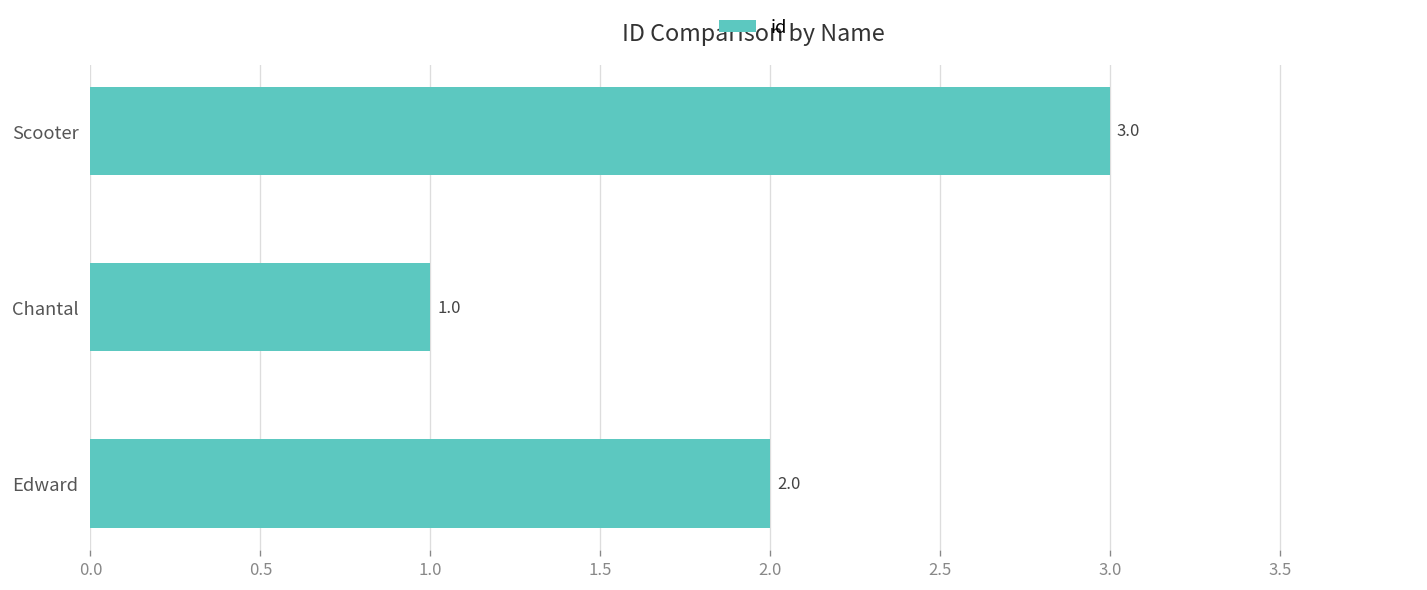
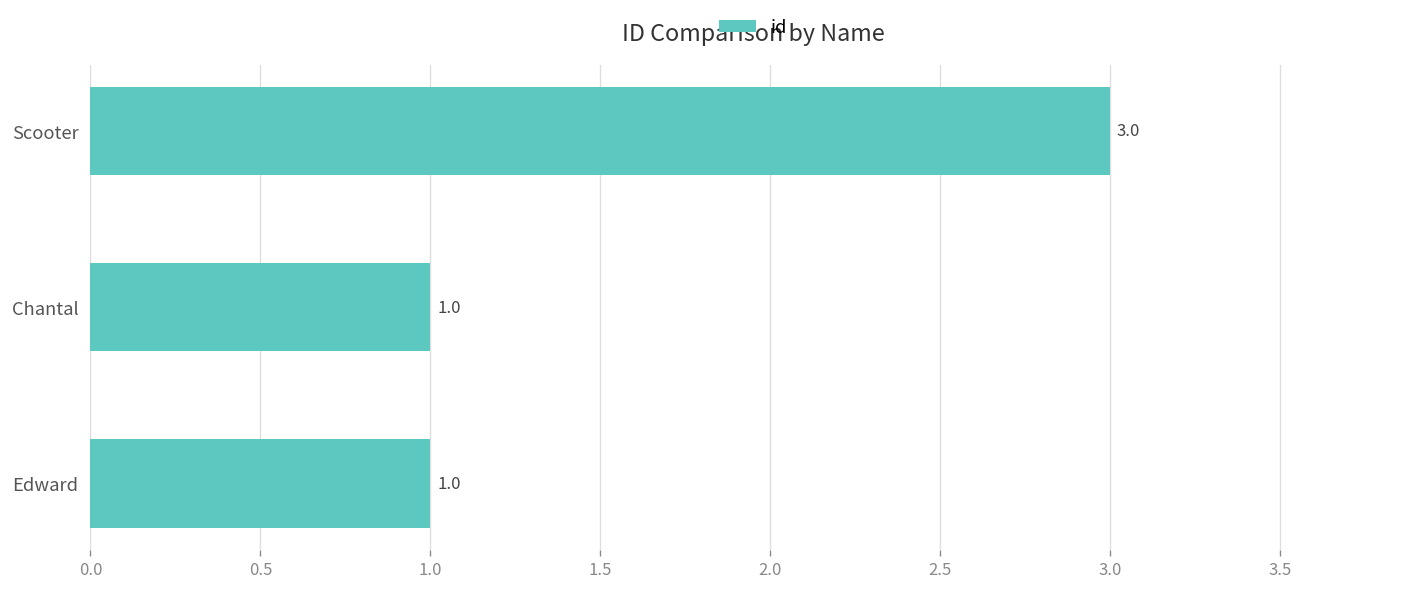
  {
    "Scooter": 3.0,
    "Chantal": 1.0,
-   "Edward": 2.0
+   "Edward": 1.0
  }
